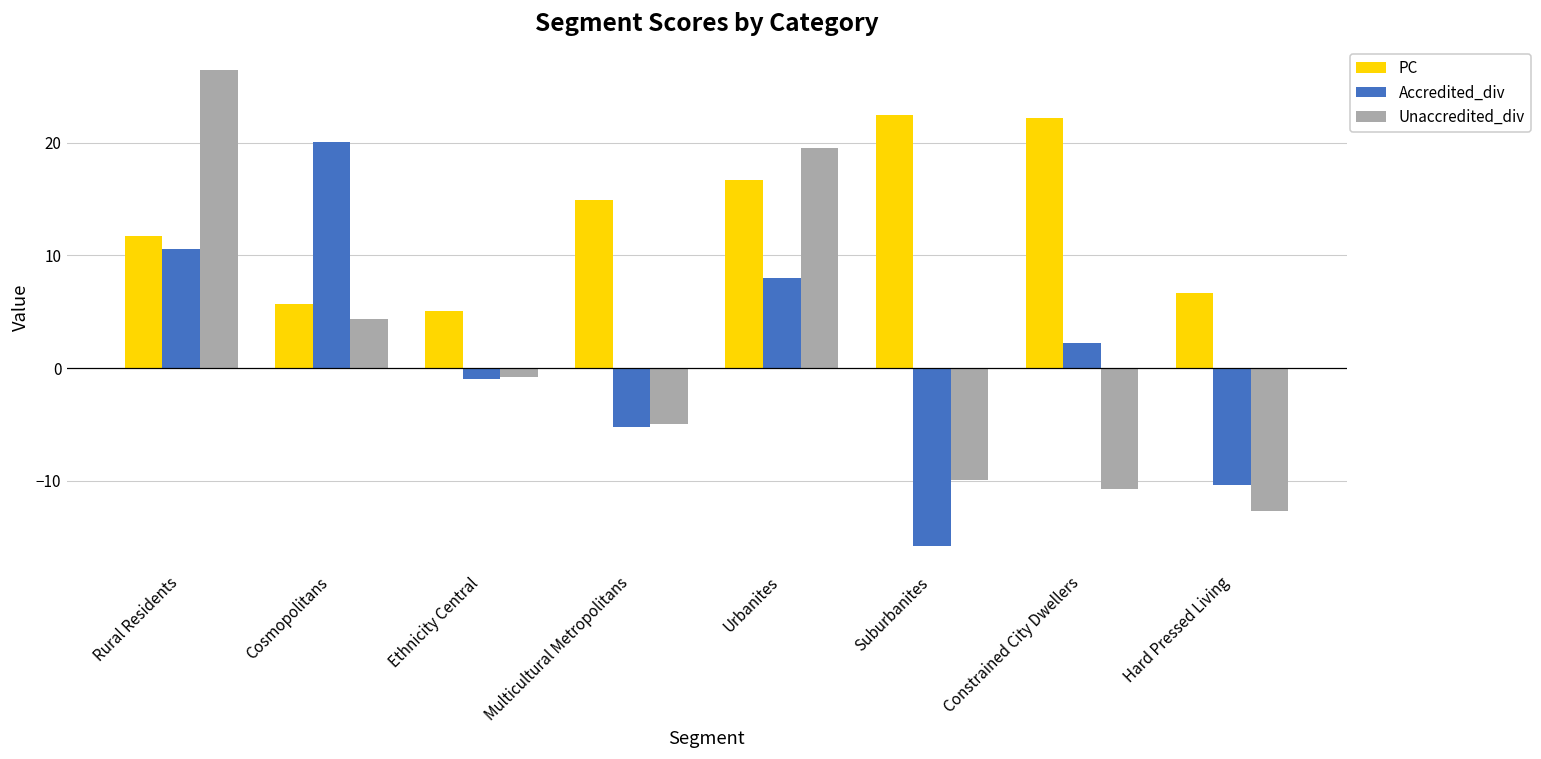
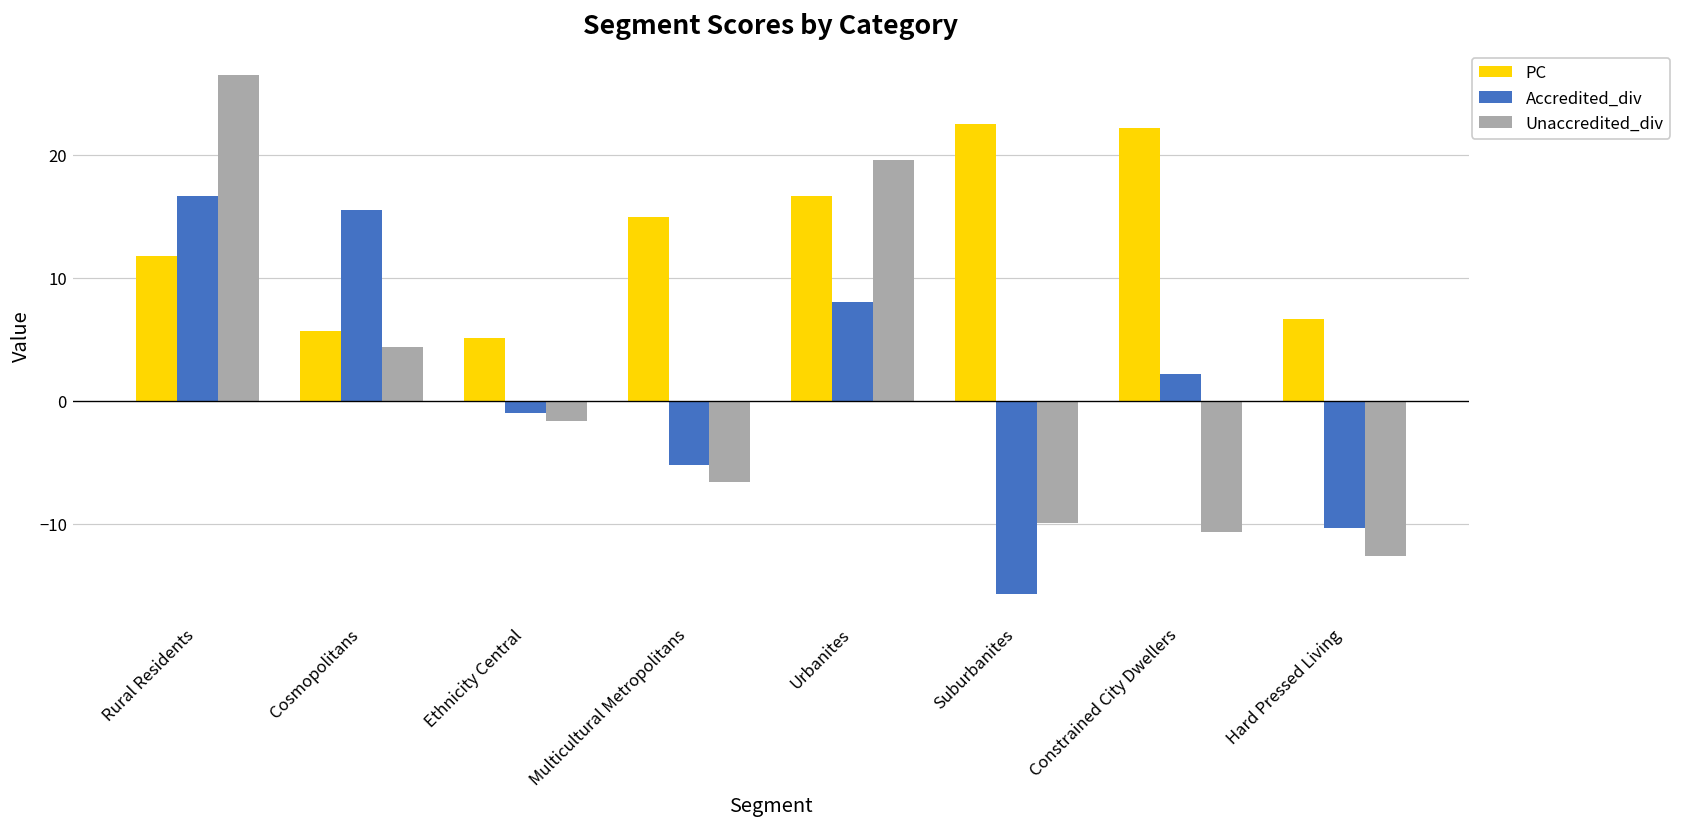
  {
    "PC": {
      "Rural Residents": 11.8,
      "Cosmopolitans": 5.7,
      "Ethnicity Central": 5.1,
      "Multicultural Metropolitans": 14.9,
      "Urbanites": 16.7,
      "Suburbanites": 22.5,
      "Constrained City Dwellers": 22.2,
      "Hard Pressed Living": 6.6
    },
    "Accredited_div": {
-     "Rural Residents": 10.6,
-     "Cosmopolitans": 20.1,
+     "Rural Residents": 16.7,
+     "Cosmopolitans": 15.5,
      "Ethnicity Central": -1.0,
      "Multicultural Metropolitans": -5.2,
      "Urbanites": 8.0,
      "Suburbanites": -15.7,
      "Constrained City Dwellers": 2.2,
      "Hard Pressed Living": -10.4
    },
    "Unaccredited_div": {
      "Rural Residents": 26.5,
      "Cosmopolitans": 4.4,
-     "Ethnicity Central": -0.8,
-     "Multicultural Metropolitans": -4.9,
+     "Ethnicity Central": -1.6,
+     "Multicultural Metropolitans": -6.6,
      "Urbanites": 19.5,
      "Suburbanites": -10.0,
      "Constrained City Dwellers": -10.7,
      "Hard Pressed Living": -12.7
    }
  }
